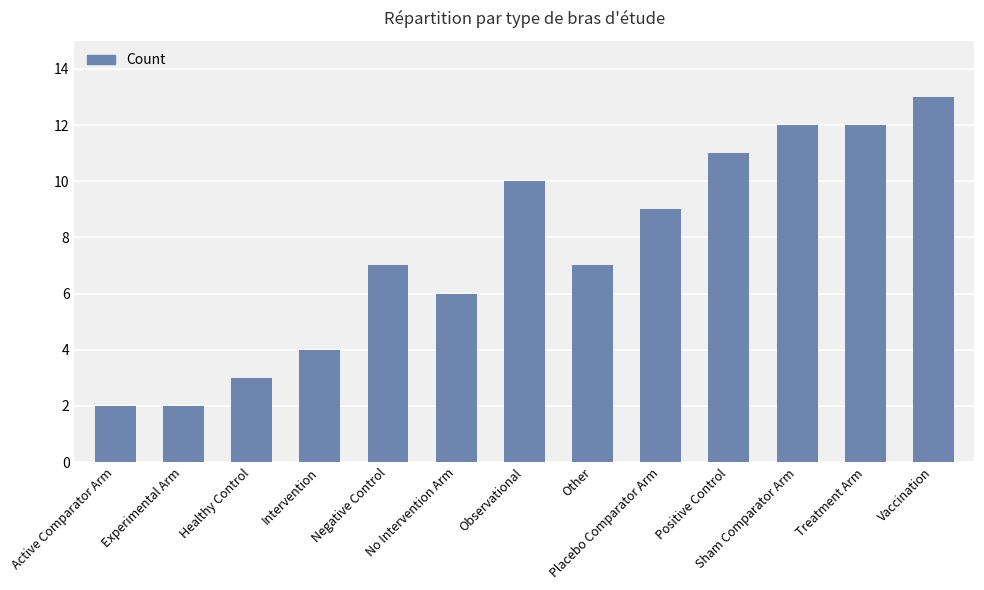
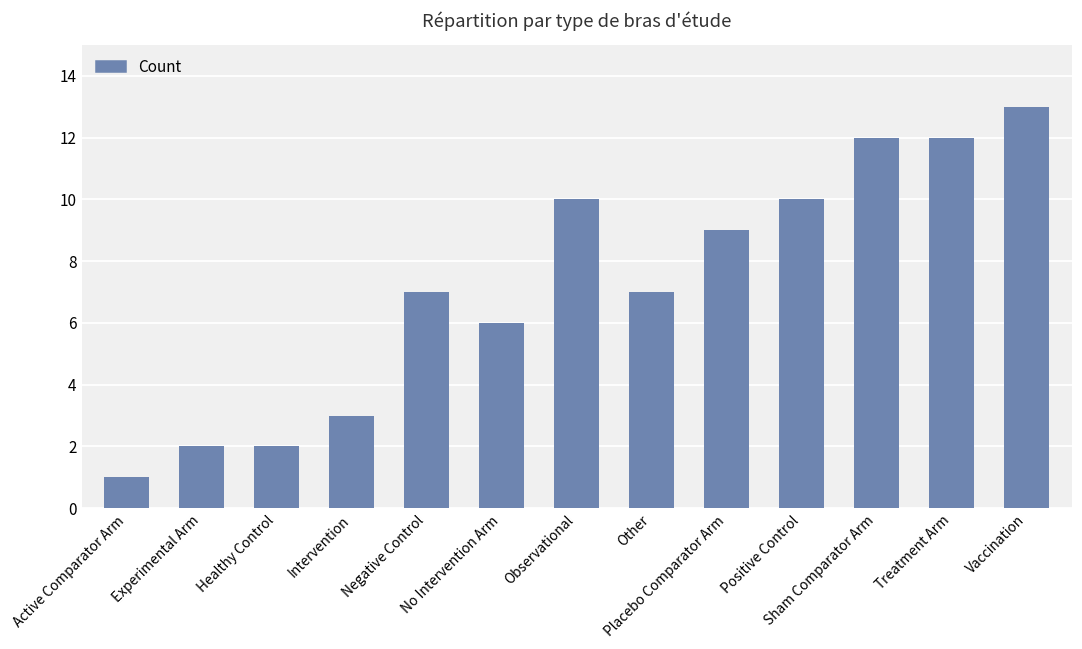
  {
-   "Active Comparator Arm": 2,
+   "Active Comparator Arm": 1,
    "Experimental Arm": 2,
-   "Healthy Control": 3,
-   "Intervention": 4,
+   "Healthy Control": 2,
+   "Intervention": 3,
    "Negative Control": 7,
    "No Intervention Arm": 6,
    "Observational": 10,
    "Other": 7,
    "Placebo Comparator Arm": 9,
-   "Positive Control": 11,
+   "Positive Control": 10,
    "Sham Comparator Arm": 12,
    "Treatment Arm": 12,
    "Vaccination": 13
  }
